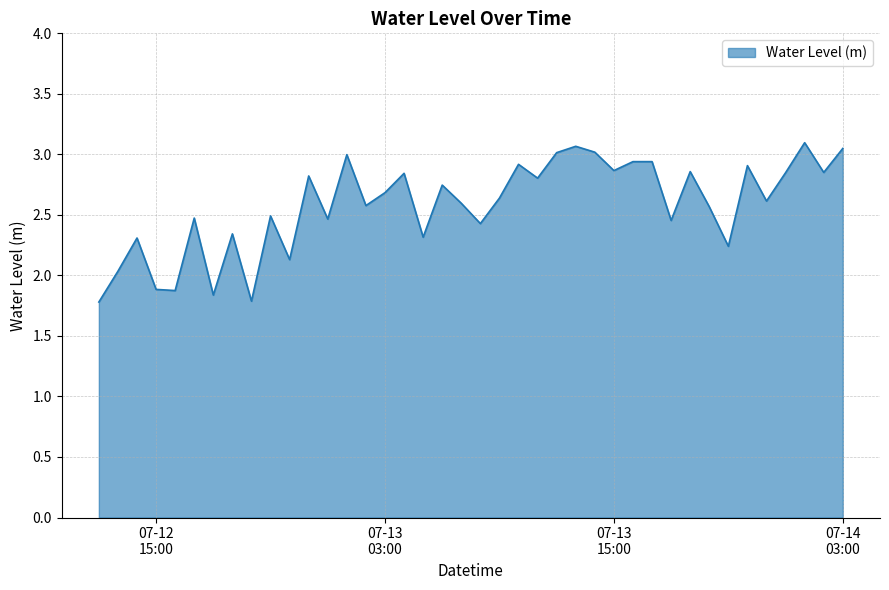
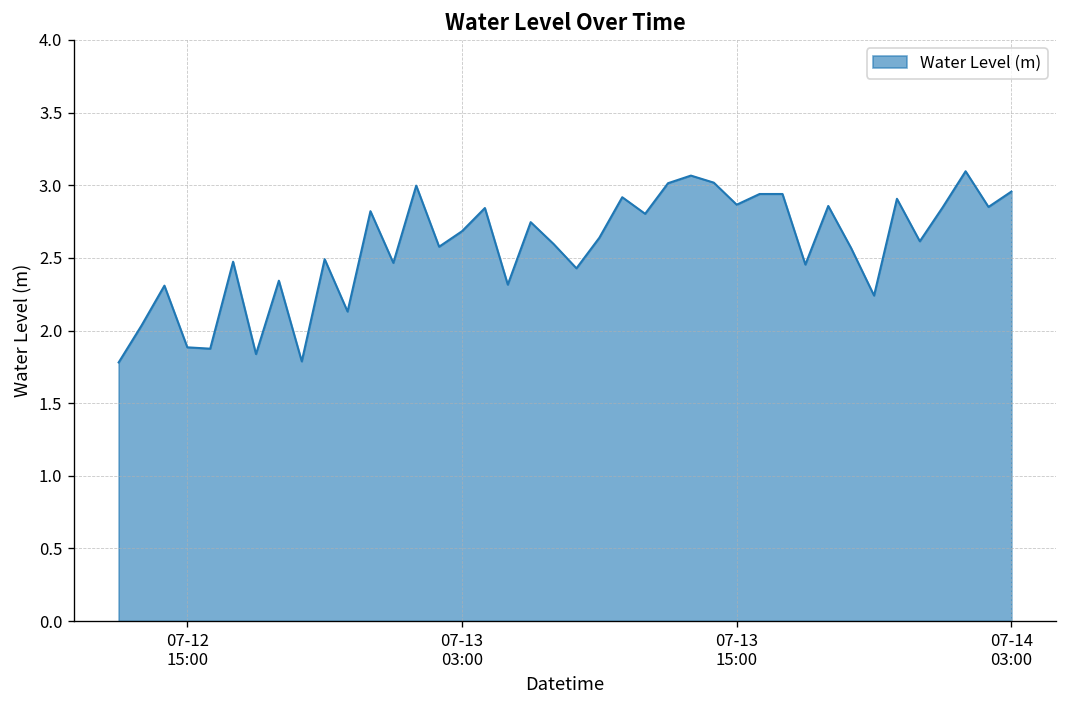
  {
    "07-12 15:00": 1.88,
    "07-13 03:00": 2.68,
    "07-13 15:00": 2.87,
-   "07-14 03:00": 3.05
+   "07-14 03:00": 2.96
  }
